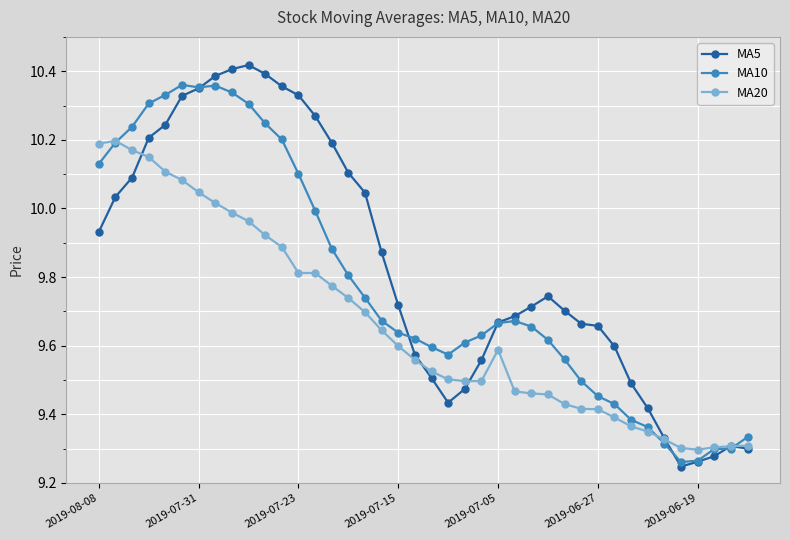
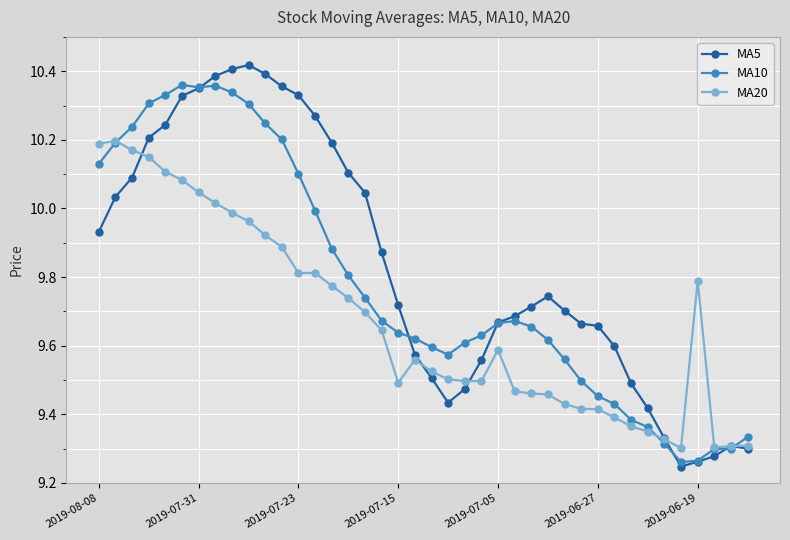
  {
    "MA20": {
      "2019-08-08": 10.19,
      "2019-07-31": 10.05,
      "2019-07-23": 9.81,
-     "2019-07-15": 9.60,
+     "2019-07-15": 9.49,
      "2019-07-05": 9.59,
      "2019-06-27": 9.42,
-     "2019-06-19": 9.30
+     "2019-06-19": 9.79
    }
  }
